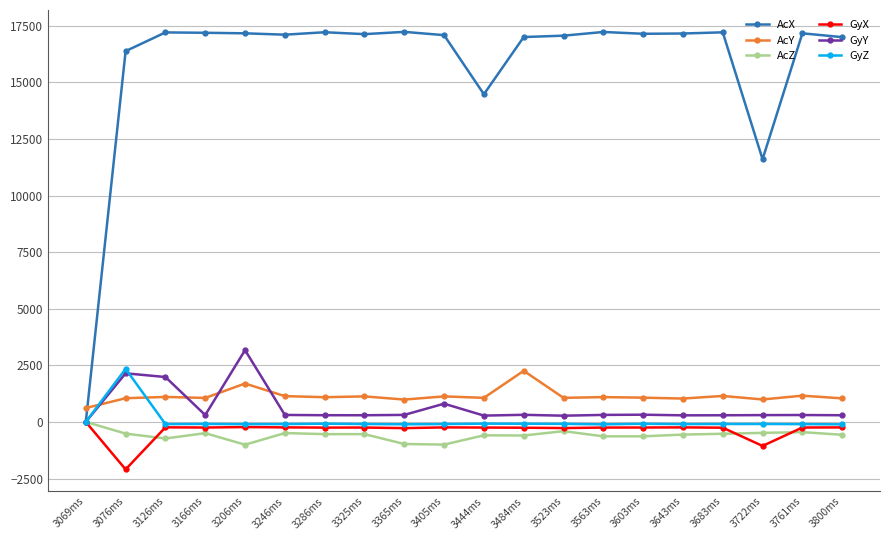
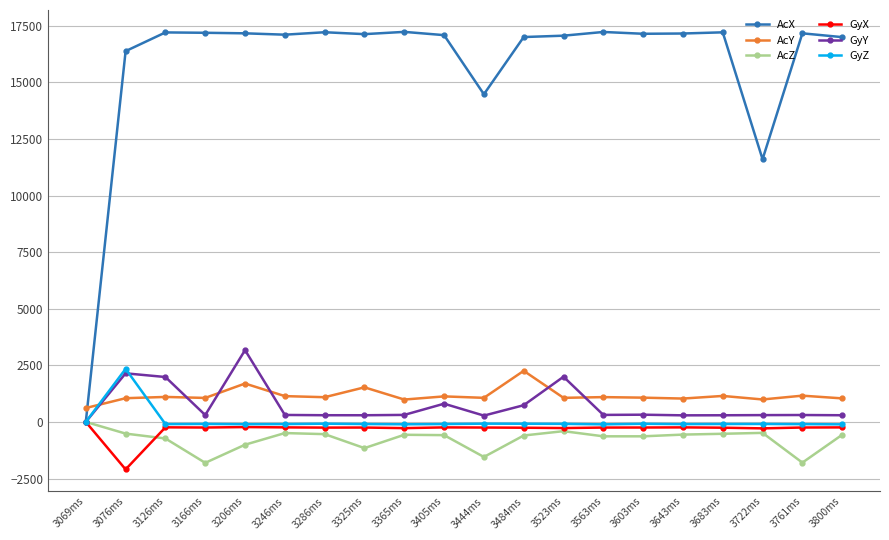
  {
    "AcX": {
      "3076ms": 16400,
      "3126ms": 17200,
      "3166ms": 17200,
      "3206ms": 17200,
      "3246ms": 17100,
      "3286ms": 17200,
      "3325ms": 17100,
      "3365ms": 17200,
      "3405ms": 17100,
      "3444ms": 14500,
      "3484ms": 17000,
      "3523ms": 17100,
      "3563ms": 17200,
      "3603ms": 17100,
      "3643ms": 17200,
      "3683ms": 17200,
      "3722ms": 11600,
      "3761ms": 17200,
      "3800ms": 17000
    },
    "AcY": {
      "3069ms": 600,
      "3076ms": 1000,
      "3126ms": 1100,
      "3166ms": 1100,
      "3206ms": 1700,
      "3246ms": 1100,
      "3286ms": 1100,
-     "3325ms": 1100,
+     "3325ms": 1500,
      "3365ms": 1000,
      "3405ms": 1100,
      "3444ms": 1100,
      "3484ms": 2300,
      "3523ms": 1100,
      "3563ms": 1100,
      "3603ms": 1100,
      "3643ms": 1000,
      "3683ms": 1100,
      "3722ms": 1000,
      "3761ms": 1200,
      "3800ms": 1000
    },
    "AcZ": {
      "3076ms": -500,
      "3126ms": -700,
-     "3166ms": -500,
+     "3166ms": -1800,
      "3206ms": -1000,
      "3246ms": -500,
      "3286ms": -500,
-     "3325ms": -500,
-     "3365ms": -1000,
-     "3405ms": -1000,
-     "3444ms": -600,
+     "3325ms": -1200,
+     "3365ms": -600,
+     "3405ms": -600,
+     "3444ms": -1500,
      "3484ms": -600,
      "3523ms": -400,
      "3563ms": -600,
      "3603ms": -600,
      "3643ms": -600,
      "3683ms": -500,
      "3722ms": -500,
-     "3761ms": -500,
+     "3761ms": -1800,
      "3800ms": -600
    },
    "GyX": {
      "3076ms": -2100,
      "3126ms": -200,
      "3166ms": -200,
      "3206ms": -200,
      "3246ms": -200,
      "3286ms": -300,
      "3325ms": -200,
      "3365ms": -300,
      "3405ms": -200,
      "3444ms": -200,
      "3484ms": -300,
      "3523ms": -300,
      "3563ms": -200,
      "3603ms": -200,
      "3643ms": -200,
      "3683ms": -300,
-     "3722ms": -1100,
+     "3722ms": -300,
      "3761ms": -200,
      "3800ms": -200
    },
    "GyY": {
      "3076ms": 2100,
      "3126ms": 2000,
      "3166ms": 300,
      "3206ms": 3200,
      "3246ms": 300,
      "3286ms": 300,
      "3325ms": 300,
      "3365ms": 300,
      "3405ms": 800,
      "3444ms": 300,
-     "3484ms": 300,
-     "3523ms": 300,
+     "3484ms": 700,
+     "3523ms": 2000,
      "3563ms": 300,
      "3603ms": 300,
      "3643ms": 300,
      "3683ms": 300,
      "3722ms": 300,
      "3761ms": 300,
      "3800ms": 300
    },
    "GyZ": {
      "3076ms": 2300,
      "3126ms": -100,
      "3166ms": -100,
      "3206ms": -100,
      "3246ms": -100,
      "3286ms": -100,
      "3325ms": -100,
      "3365ms": -100,
      "3405ms": -100,
      "3444ms": -100,
      "3484ms": -100,
      "3523ms": -100,
      "3563ms": -100,
      "3603ms": -100,
      "3643ms": -100,
      "3683ms": -100,
      "3722ms": -100,
      "3761ms": -100,
      "3800ms": -100
    }
  }
